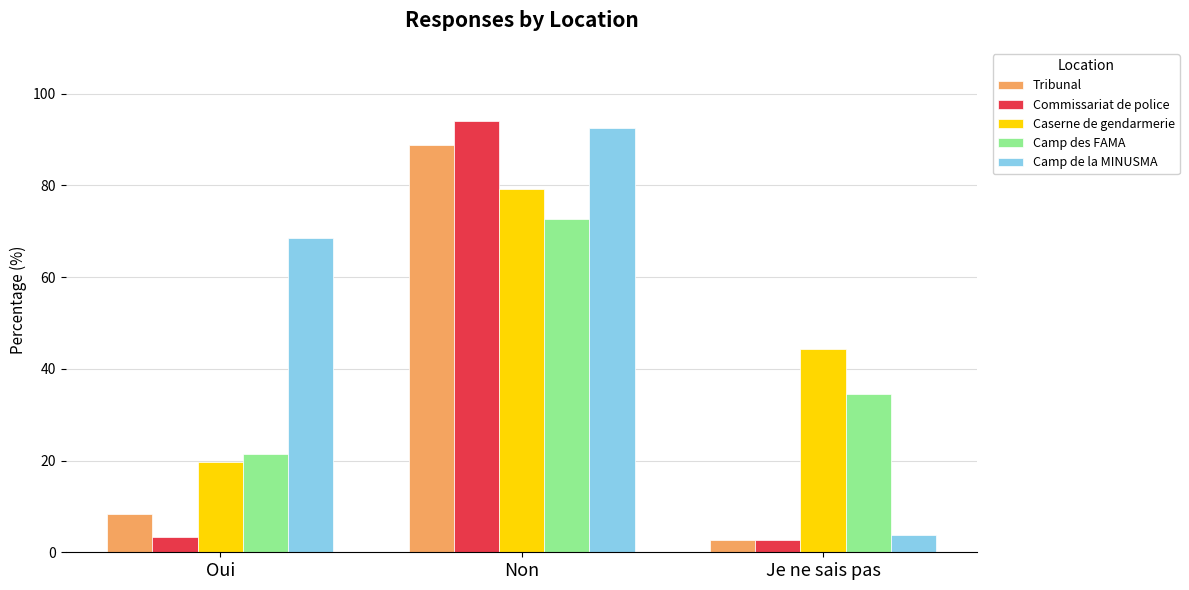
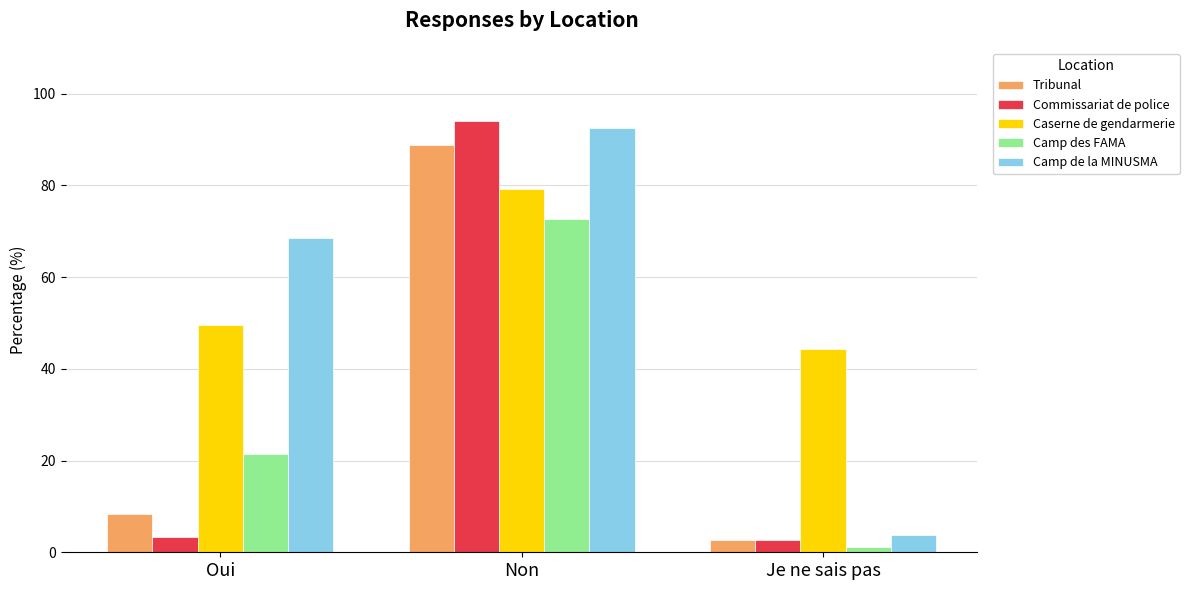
  {
    "Tribunal": {
      "Oui": 8,
      "Non": 89,
      "Je ne sais pas": 3
    },
    "Commissariat de police": {
      "Oui": 3,
      "Non": 94,
      "Je ne sais pas": 3
    },
    "Caserne de gendarmerie": {
-     "Oui": 20,
+     "Oui": 50,
      "Non": 79,
      "Je ne sais pas": 44
    },
    "Camp des FAMA": {
      "Oui": 21,
      "Non": 73,
-     "Je ne sais pas": 34
+     "Je ne sais pas": 1
    },
    "Camp de la MINUSMA": {
      "Oui": 69,
      "Non": 93,
      "Je ne sais pas": 4
    }
  }
